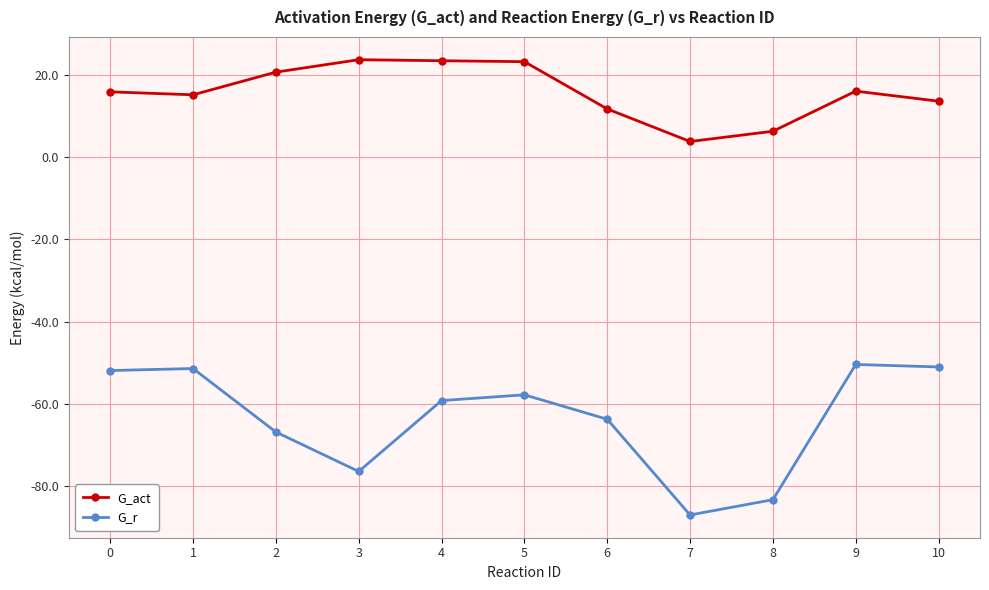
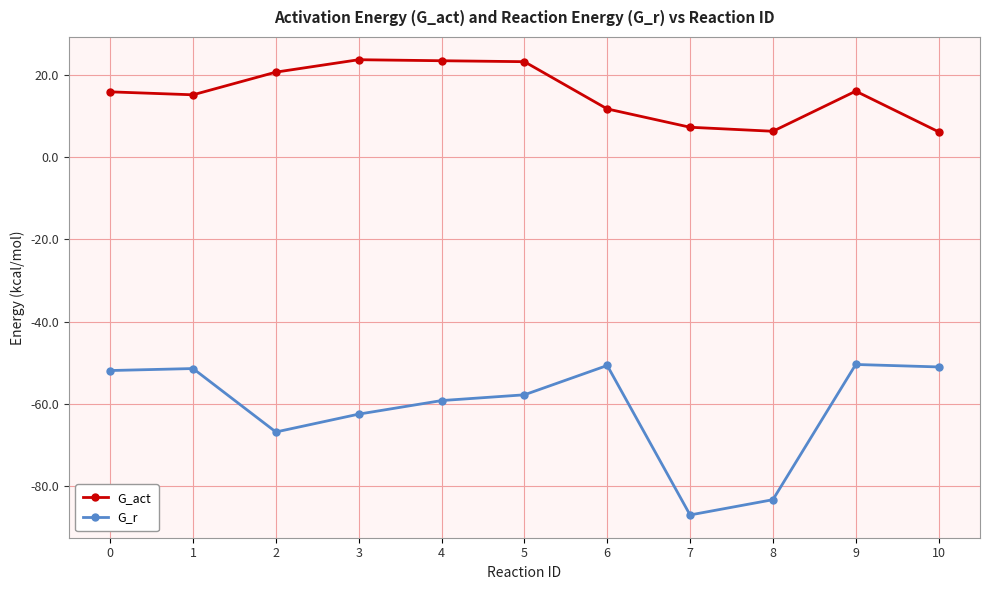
  {
    "G_act": {
      "0": 16,
      "1": 15,
      "2": 21,
      "3": 24,
      "4": 23,
      "5": 23,
      "6": 12,
-     "7": 4,
+     "7": 7,
      "8": 6,
      "9": 16,
-     "10": 14
+     "10": 6
    },
    "G_r": {
      "0": -52,
      "1": -51,
      "2": -67,
-     "3": -76,
+     "3": -62,
      "4": -59,
      "5": -58,
-     "6": -64,
+     "6": -51,
      "7": -87,
      "8": -83,
      "9": -50,
      "10": -51
    }
  }
